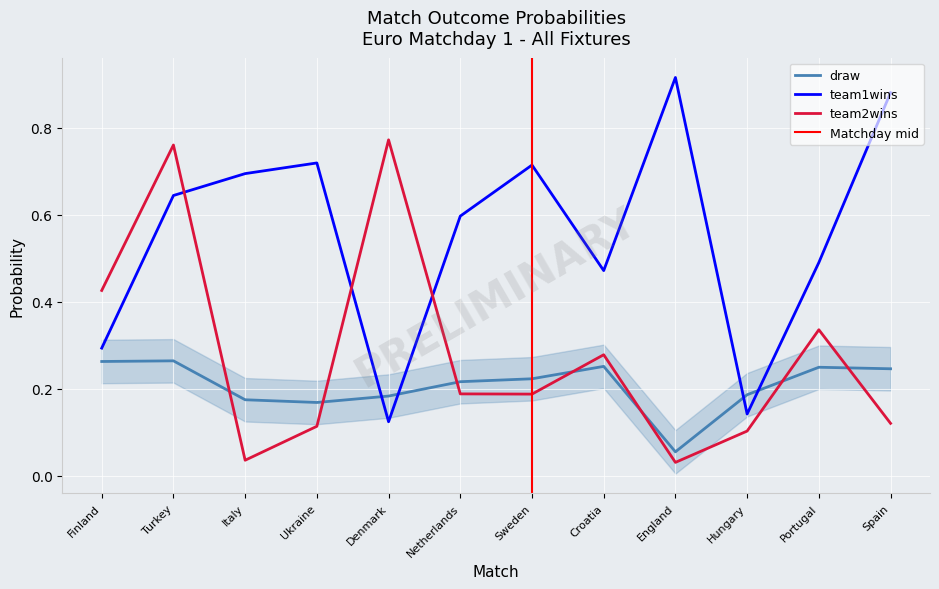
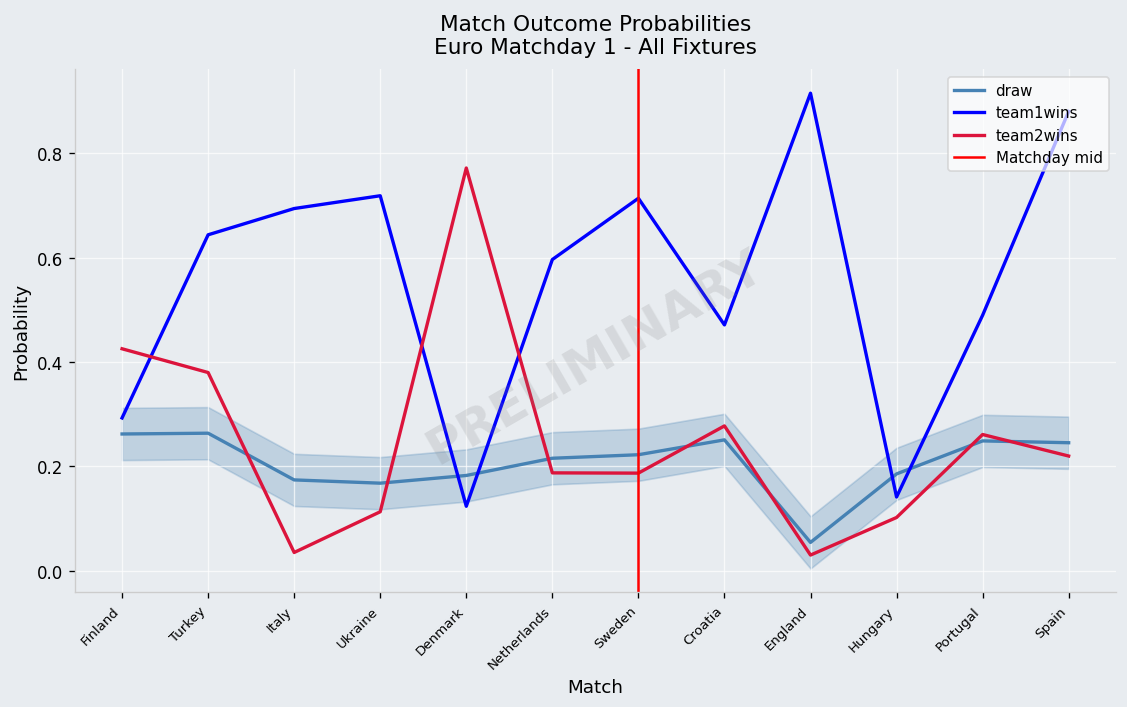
  {
    "team1wins": {
      "Finland": 0.29,
      "Turkey": 0.64,
      "Italy": 0.69,
      "Ukraine": 0.72,
      "Denmark": 0.12,
      "Netherlands": 0.60,
      "Sweden": 0.71,
      "Croatia": 0.47,
      "England": 0.92,
      "Hungary": 0.14,
      "Portugal": 0.49
    },
    "team2wins": {
      "Finland": 0.43,
-     "Turkey": 0.76,
+     "Turkey": 0.38,
      "Italy": 0.04,
      "Ukraine": 0.11,
      "Denmark": 0.77,
      "Netherlands": 0.19,
      "Sweden": 0.19,
      "Croatia": 0.28,
      "England": 0.03,
      "Hungary": 0.10,
-     "Portugal": 0.34,
-     "Spain": 0.12
+     "Portugal": 0.26,
+     "Spain": 0.22
    }
  }
